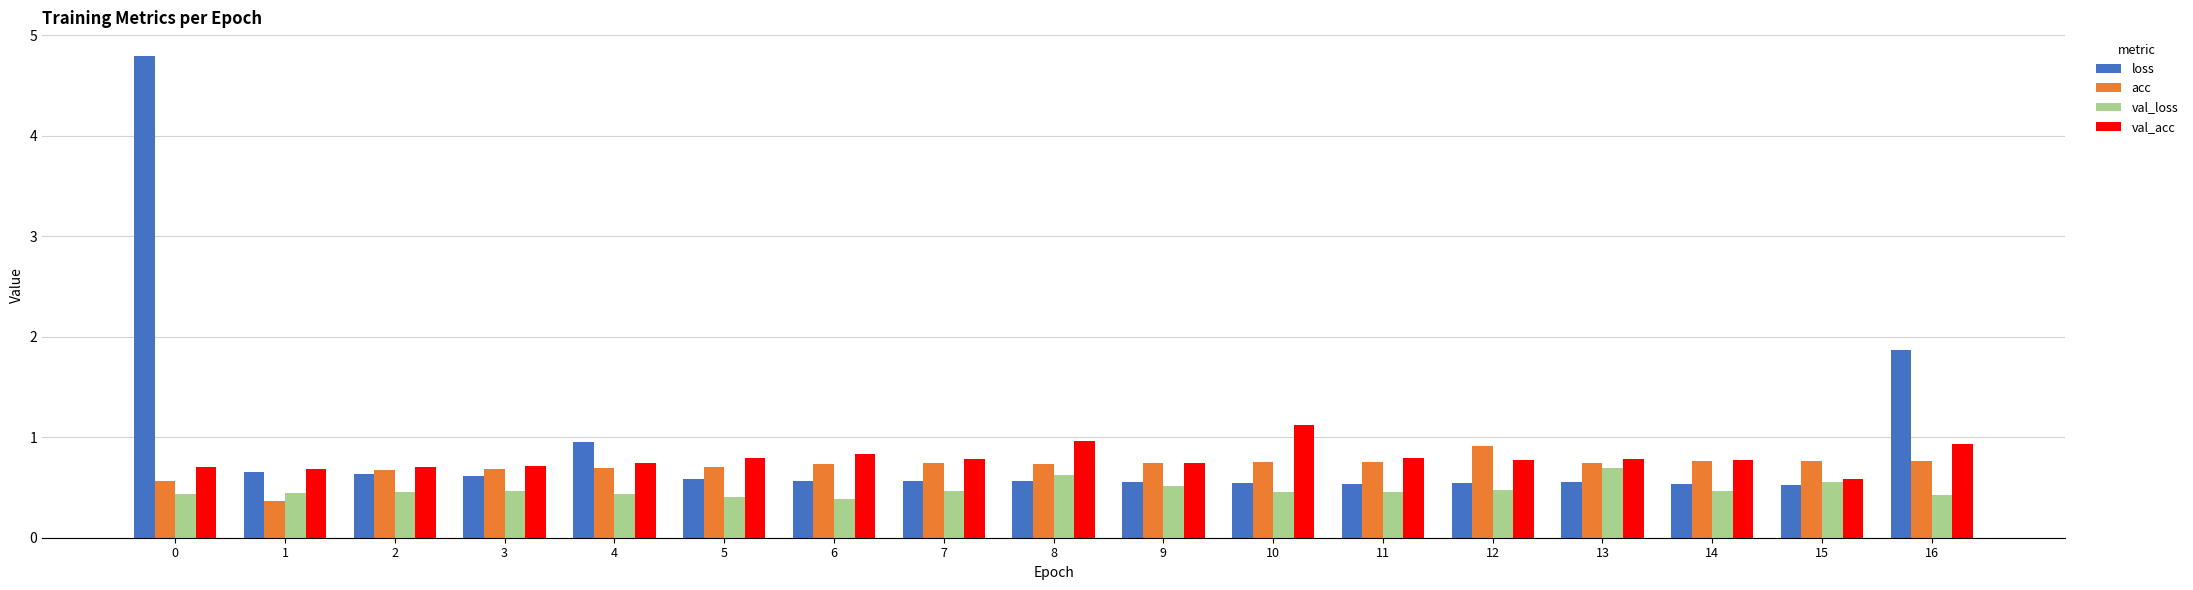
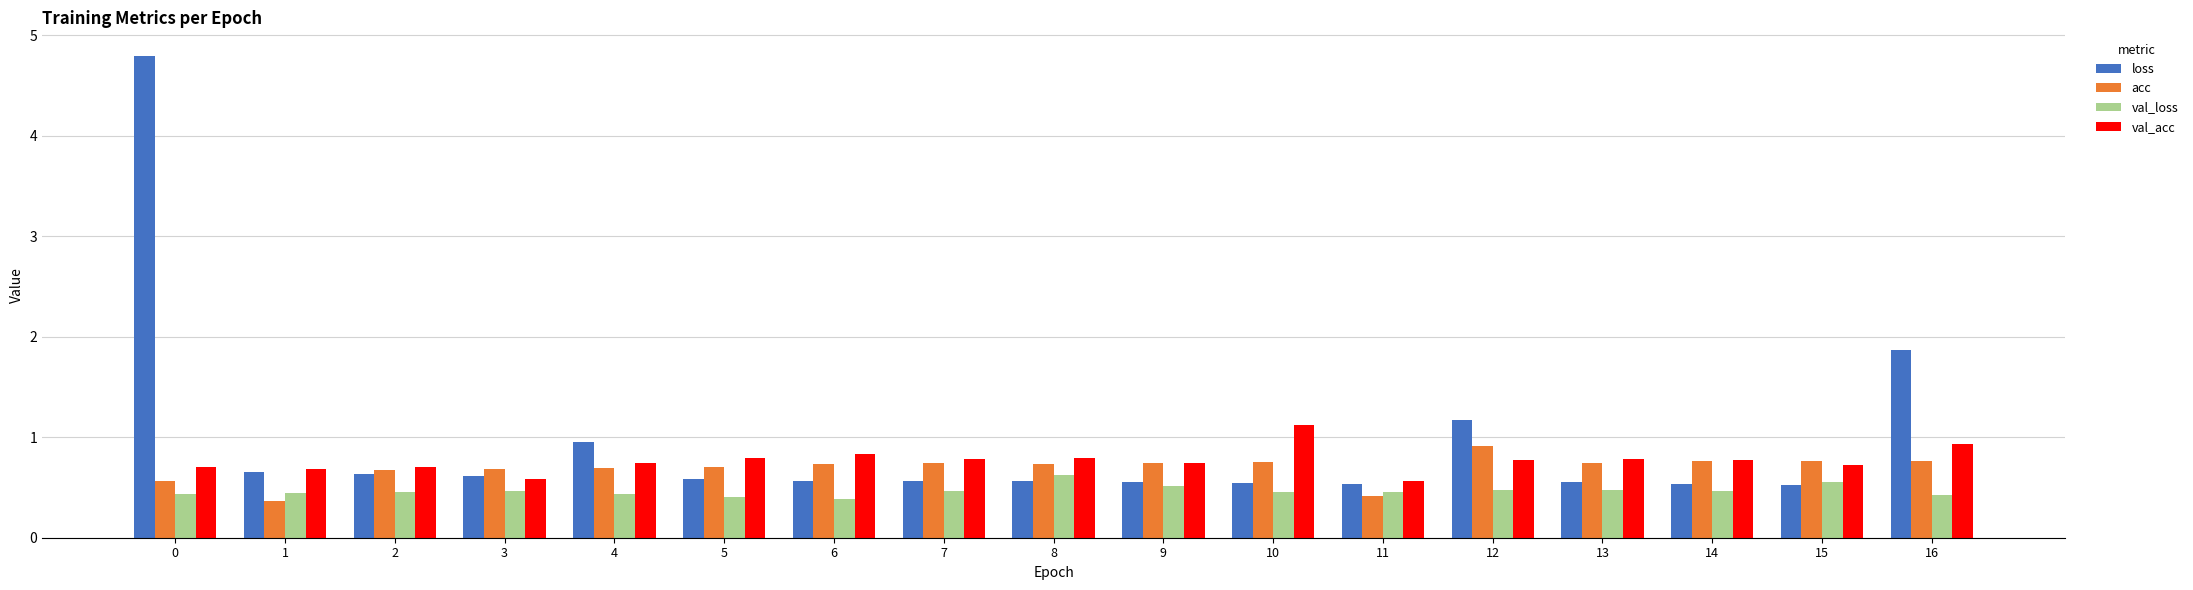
  {
    "loss": {
      "0": 4.79,
      "1": 0.65,
      "2": 0.64,
      "3": 0.61,
      "4": 0.95,
      "5": 0.58,
      "6": 0.57,
      "7": 0.56,
      "8": 0.56,
      "9": 0.55,
      "10": 0.55,
      "11": 0.54,
-     "12": 0.54,
+     "12": 1.17,
      "13": 0.56,
      "14": 0.54,
      "15": 0.53,
      "16": 1.86
    },
    "acc": {
      "0": 0.57,
      "1": 0.36,
      "2": 0.67,
      "3": 0.68,
      "4": 0.69,
      "5": 0.70,
      "6": 0.73,
      "7": 0.74,
      "8": 0.74,
      "9": 0.74,
      "10": 0.75,
-     "11": 0.75,
+     "11": 0.41,
      "12": 0.91,
      "13": 0.74,
      "14": 0.76,
      "15": 0.76,
      "16": 0.76
    },
    "val_loss": {
      "0": 0.44,
      "1": 0.45,
      "2": 0.46,
      "3": 0.46,
      "4": 0.43,
      "5": 0.41,
      "6": 0.38,
      "7": 0.47,
      "8": 0.63,
      "9": 0.52,
      "10": 0.45,
      "11": 0.46,
      "12": 0.47,
-     "13": 0.69,
+     "13": 0.47,
      "14": 0.46,
      "15": 0.55,
      "16": 0.43
    },
    "val_acc": {
      "0": 0.71,
      "1": 0.69,
      "2": 0.71,
-     "3": 0.71,
+     "3": 0.59,
      "4": 0.74,
      "5": 0.79,
      "6": 0.83,
      "7": 0.78,
-     "8": 0.96,
+     "8": 0.79,
      "9": 0.74,
      "10": 1.12,
-     "11": 0.79,
+     "11": 0.56,
      "12": 0.77,
      "13": 0.79,
      "14": 0.77,
-     "15": 0.58,
+     "15": 0.72,
      "16": 0.94
    }
  }
